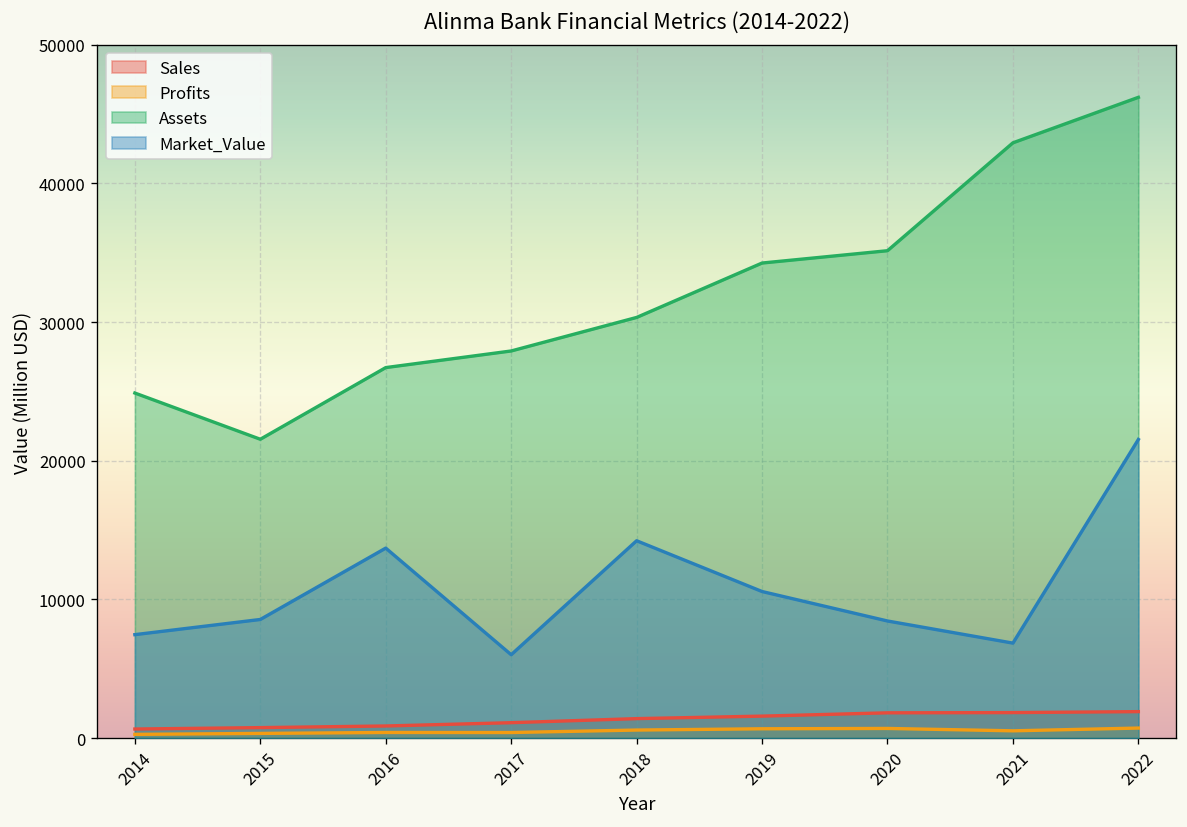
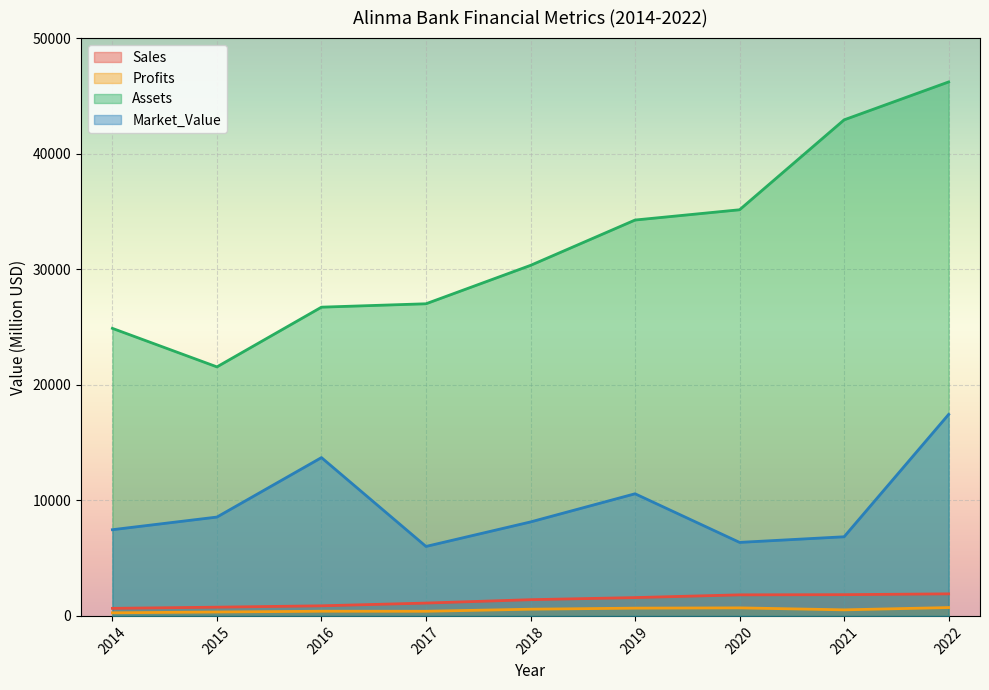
  {
    "Assets": {
      "2014": 24900,
      "2015": 21500,
      "2016": 26700,
-     "2017": 27900,
+     "2017": 27000,
      "2018": 30300,
      "2019": 34300,
      "2020": 35100,
      "2021": 42900,
      "2022": 46200
    },
    "Market_Value": {
      "2014": 7500,
      "2015": 8600,
      "2016": 13700,
      "2017": 6000,
-     "2018": 14200,
+     "2018": 8100,
      "2019": 10600,
-     "2020": 8400,
+     "2020": 6400,
      "2021": 6800,
-     "2022": 21500
+     "2022": 17400
    }
  }
